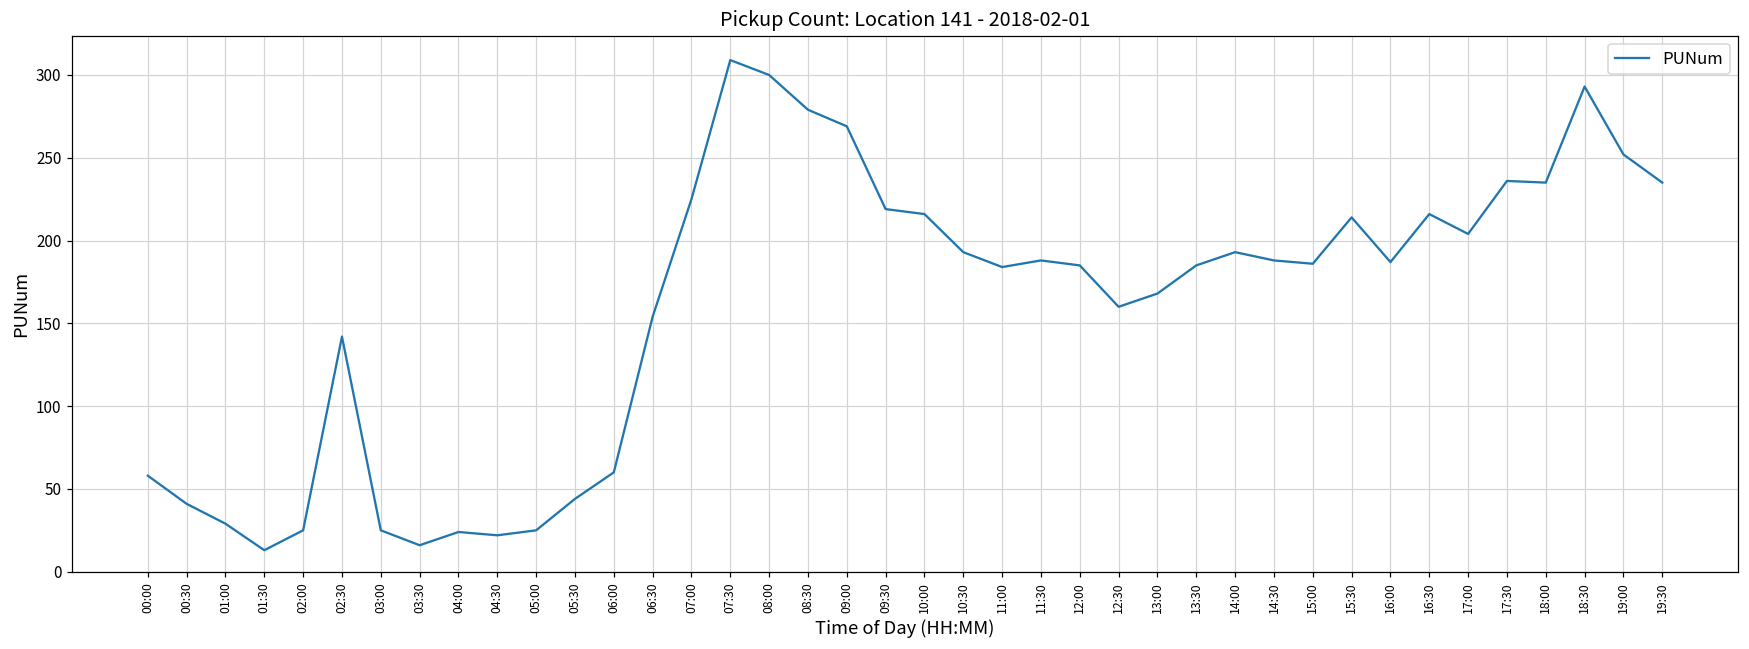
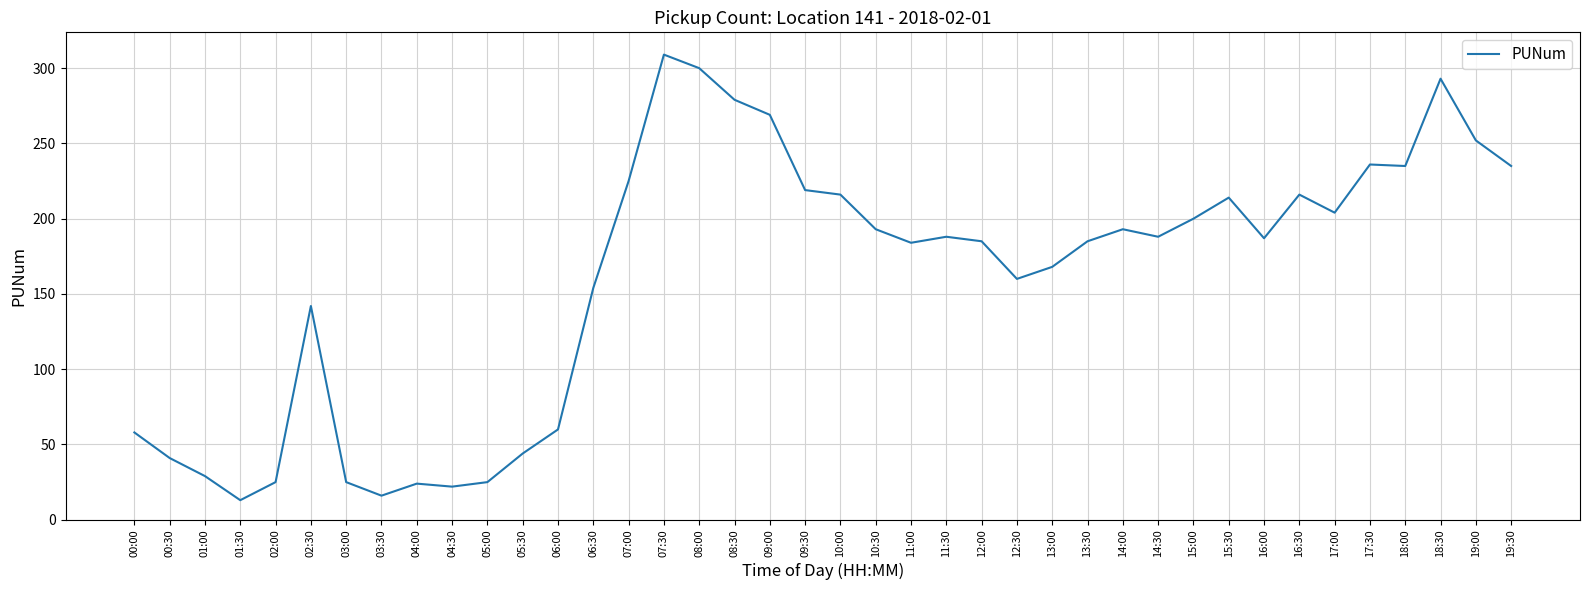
  {
    "00:00": 58,
    "00:30": 41,
    "01:00": 29,
    "01:30": 13,
    "02:00": 25,
    "02:30": 142,
    "03:00": 25,
    "03:30": 16,
    "04:00": 24,
    "04:30": 22,
    "05:00": 25,
    "05:30": 44,
    "06:00": 60,
    "06:30": 154,
    "07:00": 225,
    "07:30": 309,
    "08:00": 300,
    "08:30": 279,
    "09:00": 269,
    "09:30": 219,
    "10:00": 216,
    "10:30": 193,
    "11:00": 184,
    "11:30": 188,
    "12:00": 185,
    "12:30": 160,
    "13:00": 168,
    "13:30": 185,
    "14:00": 193,
    "14:30": 188,
-   "15:00": 186,
+   "15:00": 200,
    "15:30": 214,
    "16:00": 187,
    "16:30": 216,
    "17:00": 204,
    "17:30": 236,
    "18:00": 235,
    "18:30": 293,
    "19:00": 252,
    "19:30": 235
  }
